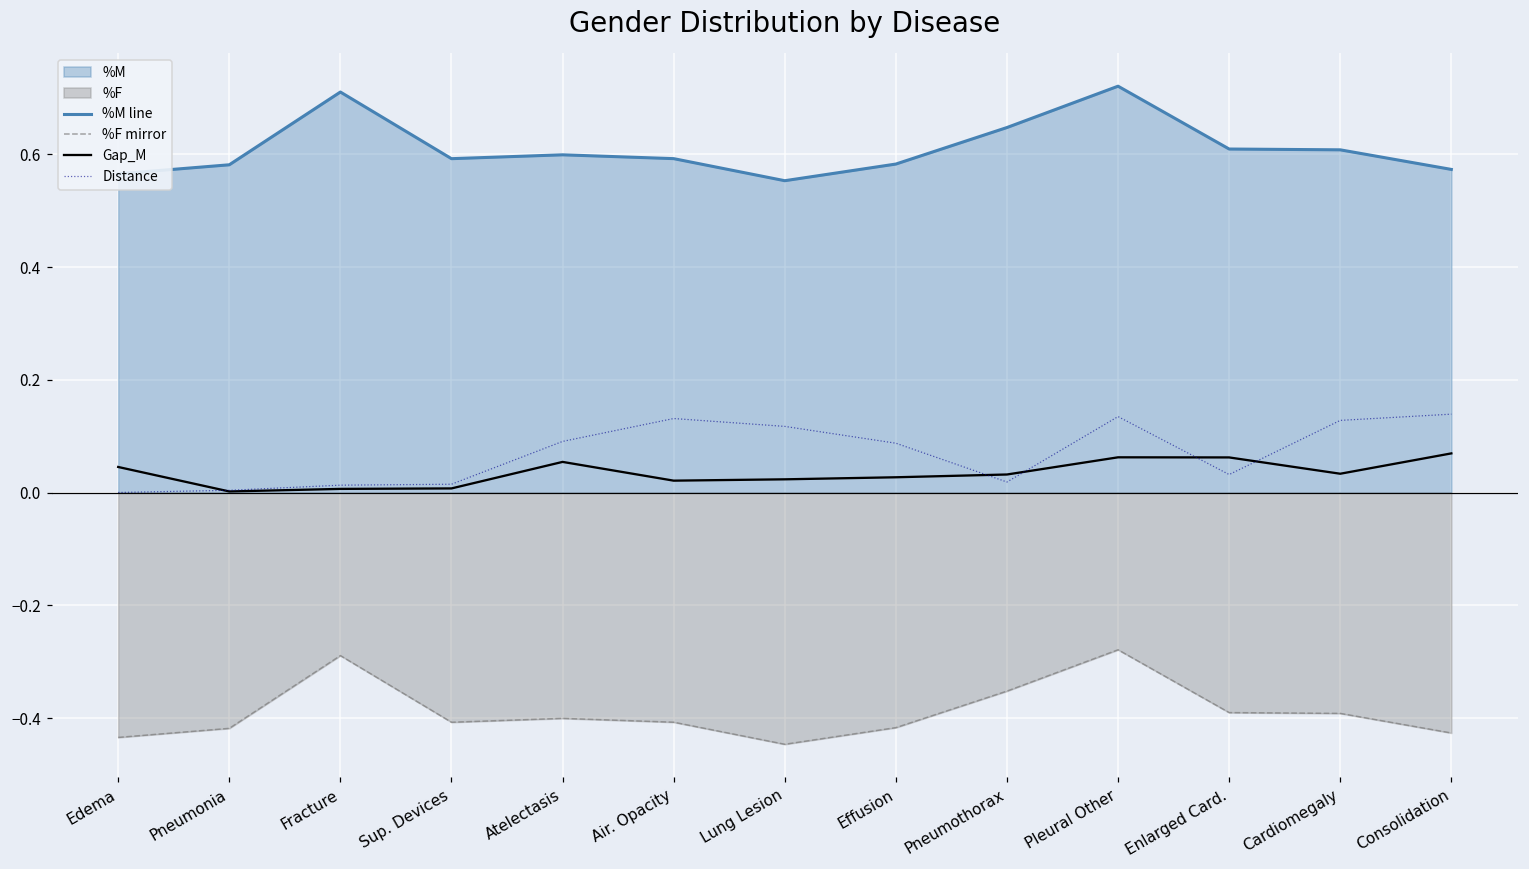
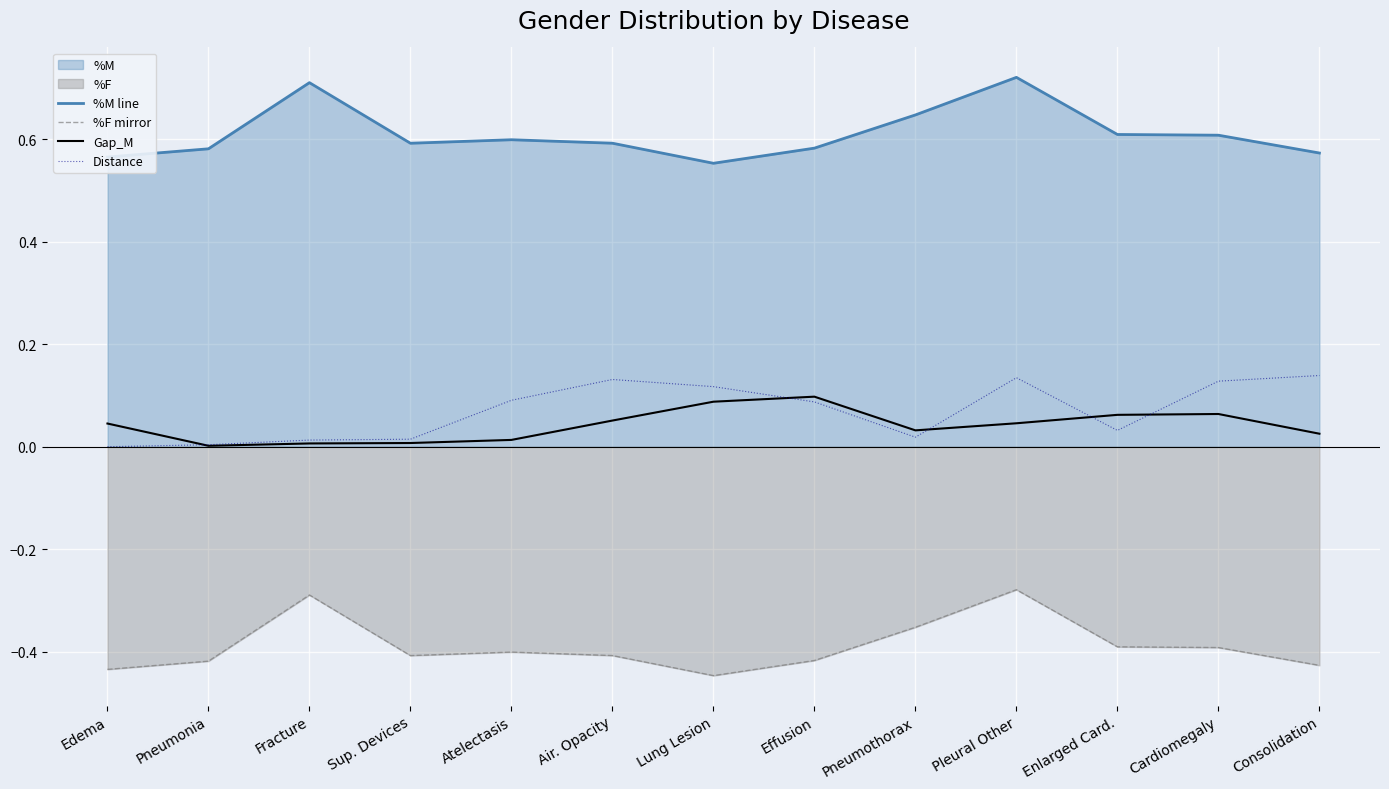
  {
    "Gap_M": {
      "Edema": 0.05,
      "Fracture": 0.01,
      "Sup. Devices": 0.01,
-     "Atelectasis": 0.05,
-     "Air. Opacity": 0.02,
-     "Lung Lesion": 0.02,
-     "Effusion": 0.03,
+     "Atelectasis": 0.01,
+     "Air. Opacity": 0.05,
+     "Lung Lesion": 0.09,
+     "Effusion": 0.10,
      "Pneumothorax": 0.03,
-     "Pleural Other": 0.06,
+     "Pleural Other": 0.05,
      "Enlarged Card.": 0.06,
-     "Cardiomegaly": 0.03,
-     "Consolidation": 0.07
+     "Cardiomegaly": 0.06,
+     "Consolidation": 0.03
    },
    "Distance": {
      "Fracture": 0.01,
      "Sup. Devices": 0.01,
      "Atelectasis": 0.09,
      "Air. Opacity": 0.13,
      "Lung Lesion": 0.12,
      "Effusion": 0.09,
      "Pneumothorax": 0.02,
      "Pleural Other": 0.13,
      "Enlarged Card.": 0.03,
      "Cardiomegaly": 0.13,
      "Consolidation": 0.14
    }
  }
